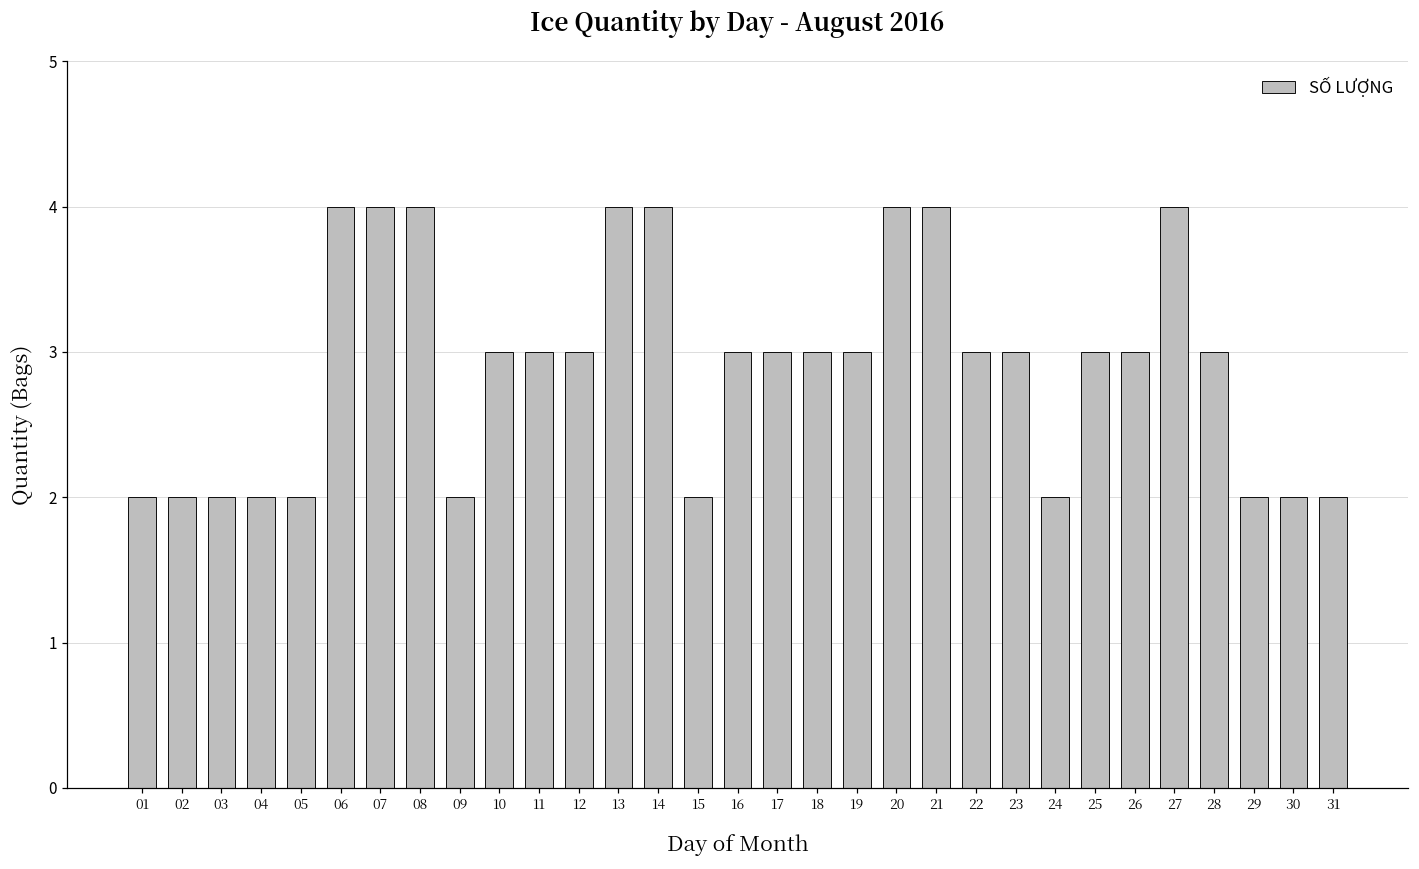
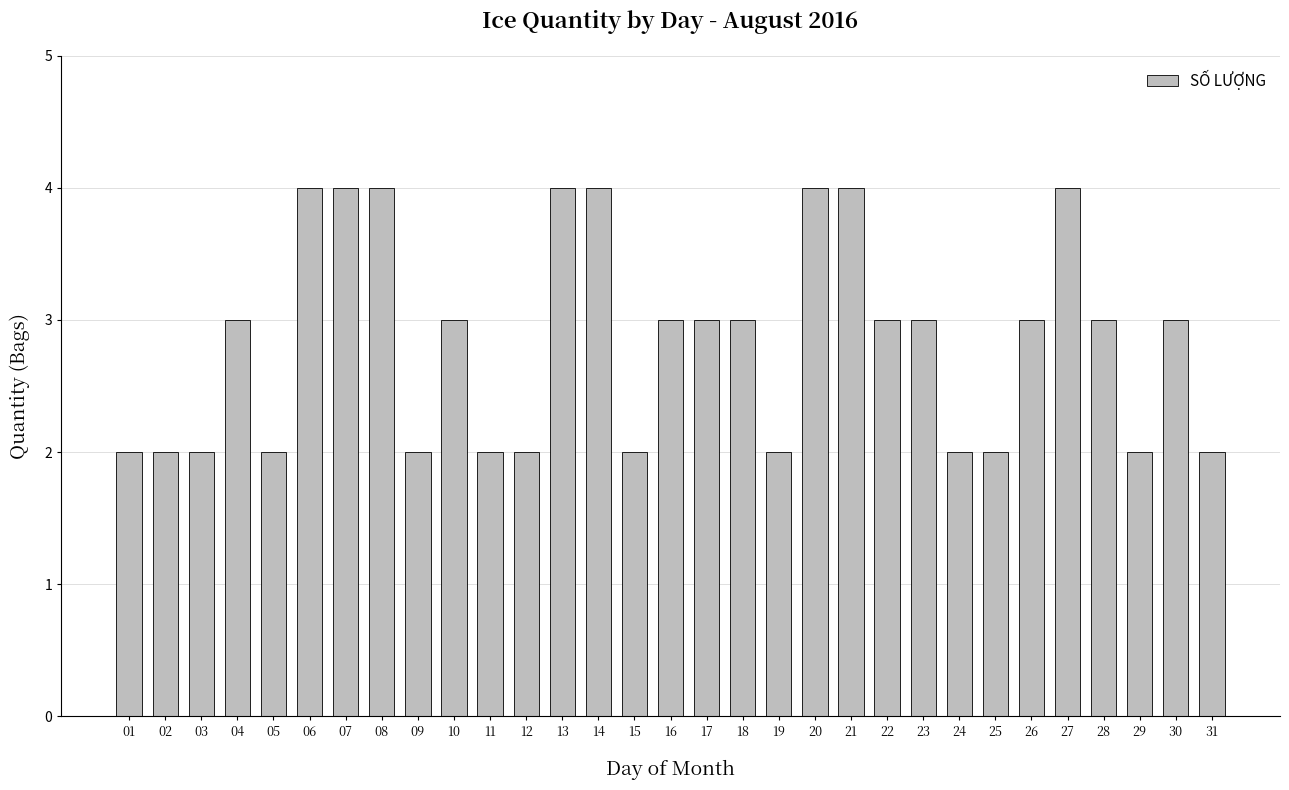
  {
    "01": 2,
    "02": 2,
    "03": 2,
-   "04": 2,
+   "04": 3,
    "05": 2,
    "06": 4,
    "07": 4,
    "08": 4,
    "09": 2,
    "10": 3,
-   "11": 3,
-   "12": 3,
+   "11": 2,
+   "12": 2,
    "13": 4,
    "14": 4,
    "15": 2,
    "16": 3,
    "17": 3,
    "18": 3,
-   "19": 3,
+   "19": 2,
    "20": 4,
    "21": 4,
    "22": 3,
    "23": 3,
    "24": 2,
-   "25": 3,
+   "25": 2,
    "26": 3,
    "27": 4,
    "28": 3,
    "29": 2,
-   "30": 2,
+   "30": 3,
    "31": 2
  }
